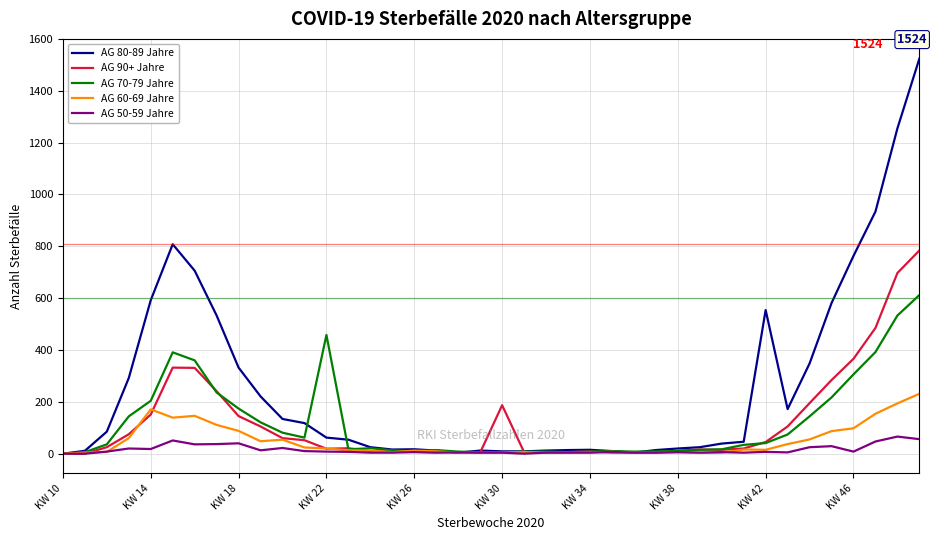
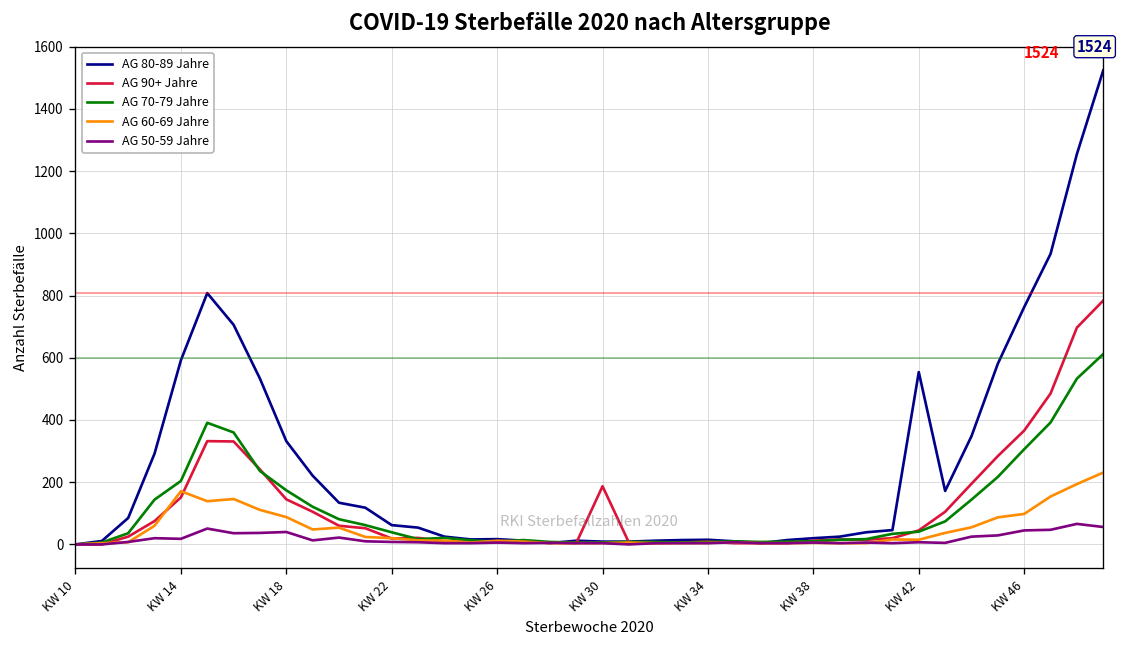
  {
    "AG 80-89 Jahre": {
      "KW 14": 590,
      "KW 18": 330,
      "KW 22": 60,
      "KW 42": 550,
      "KW 46": 760
    },
    "AG 90+ Jahre": {
      "KW 14": 150,
      "KW 18": 150,
      "KW 30": 190,
      "KW 46": 370
    },
    "AG 70-79 Jahre": {
      "KW 14": 200,
      "KW 18": 170,
-     "KW 22": 460,
+     "KW 22": 40,
      "KW 46": 310
    },
    "AG 60-69 Jahre": {
      "KW 14": 170,
      "KW 18": 90,
      "KW 46": 100
    },
    "AG 50-59 Jahre": {
      "KW 14": 20,
      "KW 18": 40,
      "KW 22": 10,
-     "KW 46": 10
+     "KW 46": 50
    }
  }
